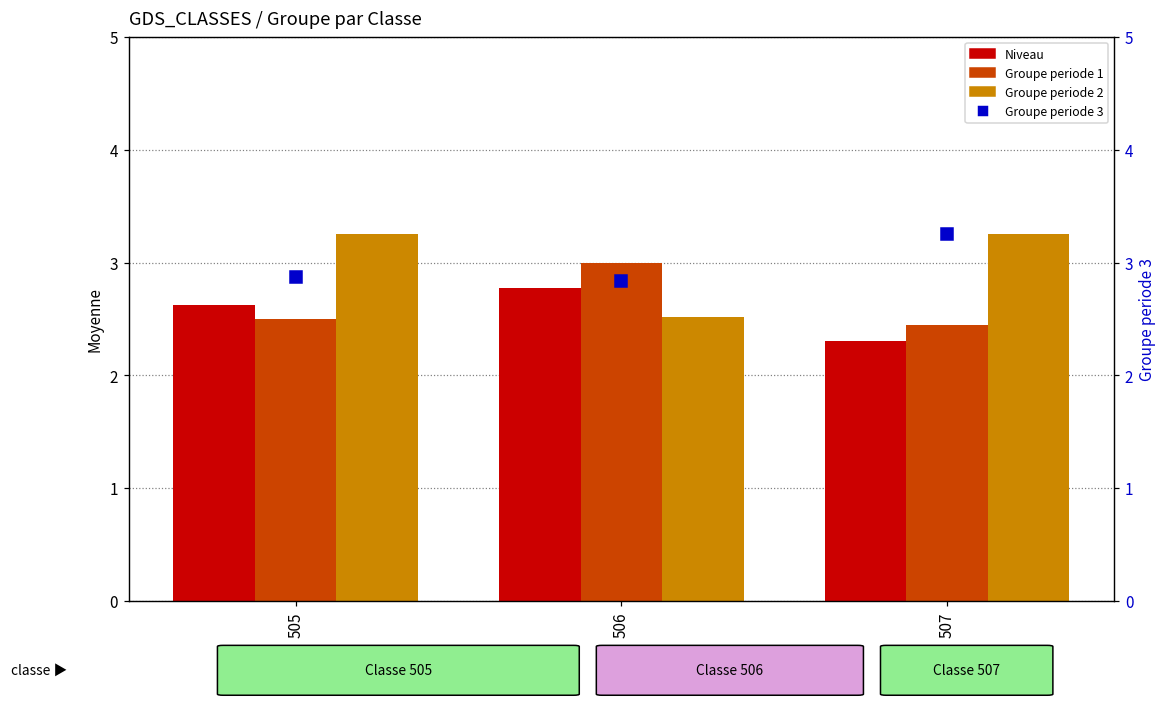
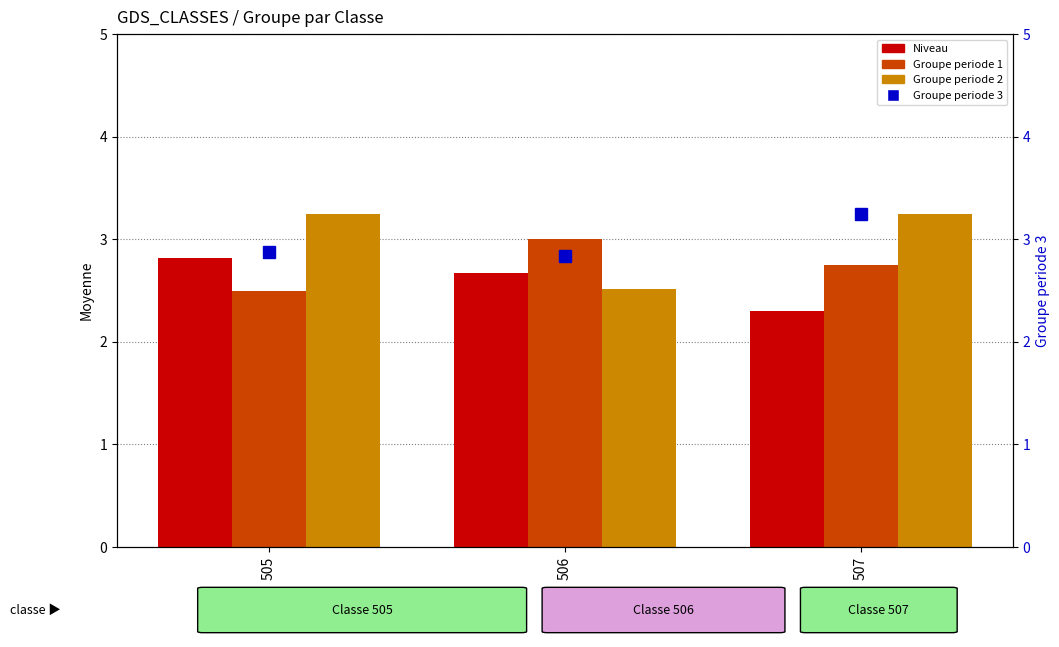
  {
    "Niveau": {
-     "505": 2.63,
-     "506": 2.77,
+     "505": 2.81,
+     "506": 2.67,
      "507": 2.30
    },
    "Groupe periode 1": {
      "505": 2.50,
      "506": 3.00,
-     "507": 2.45
+     "507": 2.75
    },
    "Groupe periode 2": {
      "505": 3.25,
      "506": 2.52,
      "507": 3.25
    }
  }
